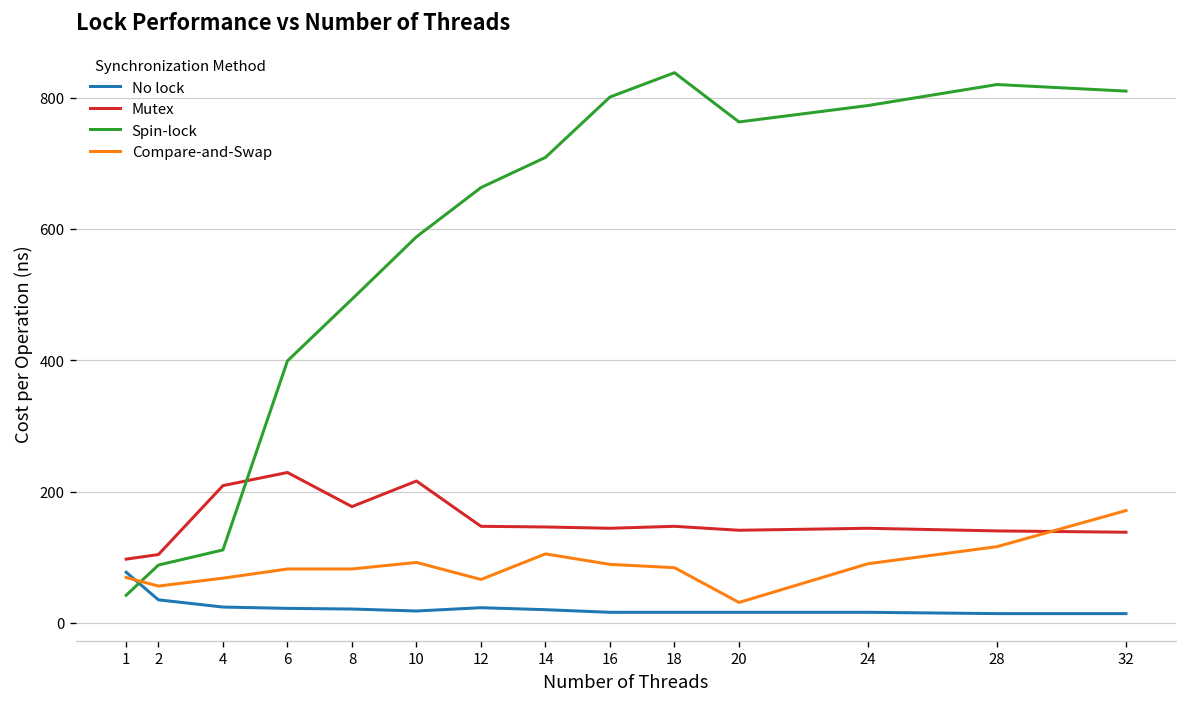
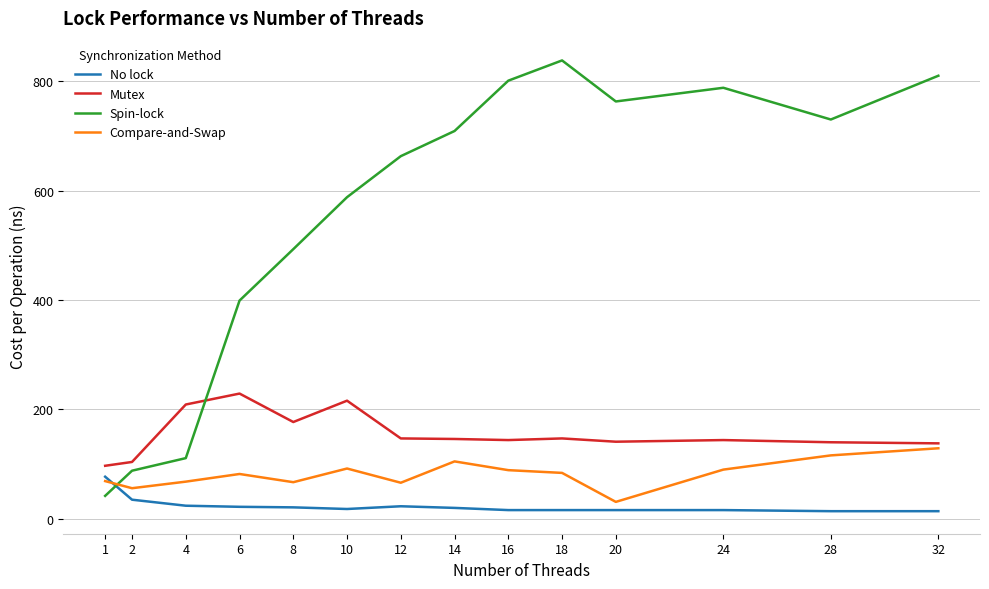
  {
    "No lock": {
      "1": 80,
      "2": 40,
      "4": 20,
      "6": 20,
      "8": 20,
      "10": 20,
      "12": 20,
      "14": 20,
      "16": 20,
      "18": 20,
      "20": 20,
      "24": 20,
      "28": 10,
      "32": 10
    },
    "Mutex": {
      "1": 100,
      "2": 100,
      "4": 210,
      "6": 230,
      "8": 180,
      "10": 220,
      "12": 150,
      "14": 150,
      "16": 140,
      "18": 150,
      "20": 140,
      "24": 140,
      "28": 140,
      "32": 140
    },
    "Spin-lock": {
      "1": 40,
      "2": 90,
      "4": 110,
      "6": 400,
      "8": 490,
      "10": 590,
      "12": 660,
      "14": 710,
      "16": 800,
      "18": 840,
      "20": 760,
      "24": 790,
-     "28": 820,
+     "28": 730,
      "32": 810
    },
    "Compare-and-Swap": {
      "1": 70,
      "2": 60,
      "4": 70,
      "6": 80,
-     "8": 80,
+     "8": 70,
      "10": 90,
      "12": 70,
      "14": 110,
      "16": 90,
      "18": 80,
      "20": 30,
      "24": 90,
      "28": 120,
-     "32": 170
+     "32": 130
    }
  }
